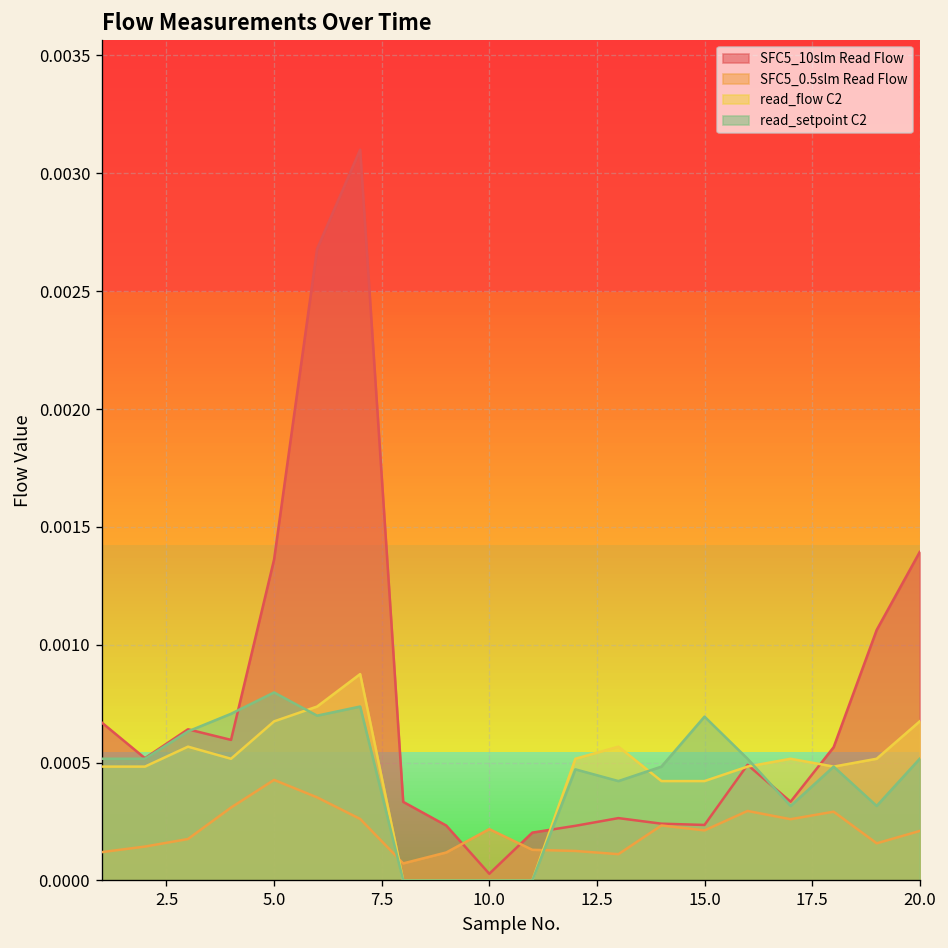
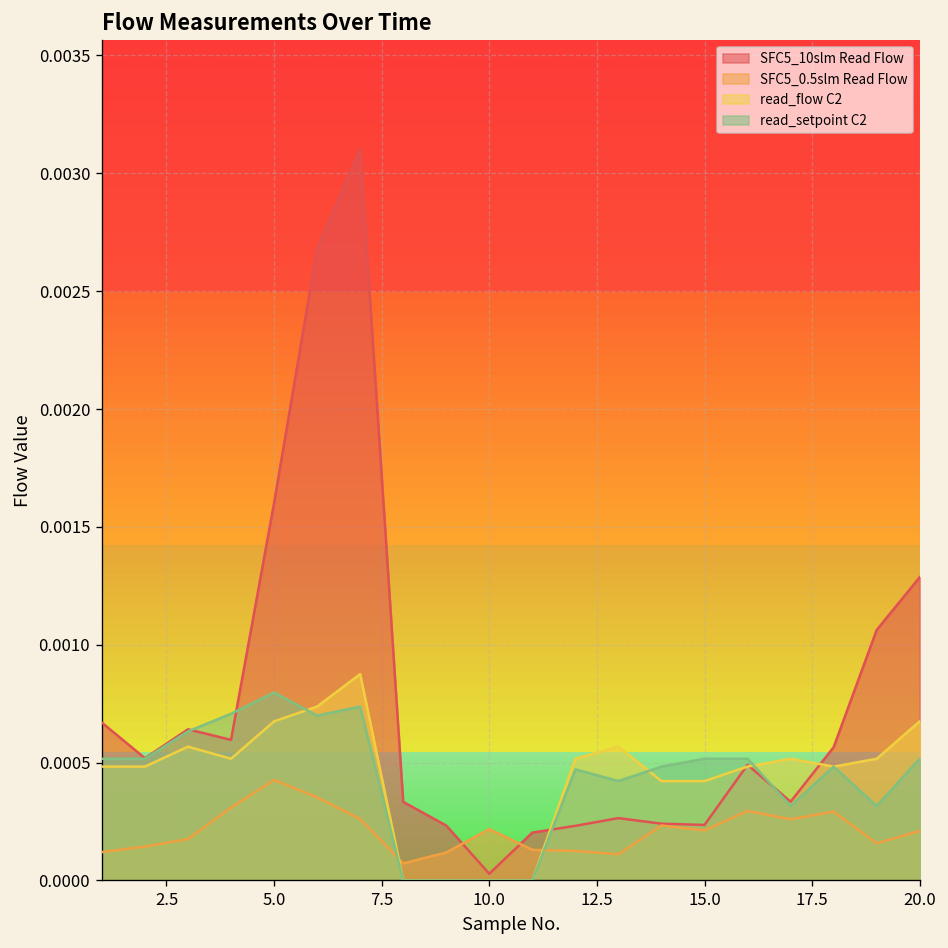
  {
    "SFC5_10slm Read Flow": {
-     "5.0": 0.00136,
+     "5.0": 0.00160,
      "10.0": 0.00003,
      "15.0": 0.00024,
-     "20.0": 0.00139
+     "20.0": 0.00129
    },
    "read_setpoint C2": {
      "5.0": 0.00080,
-     "15.0": 0.00070,
+     "15.0": 0.00052,
      "20.0": 0.00052
    }
  }
